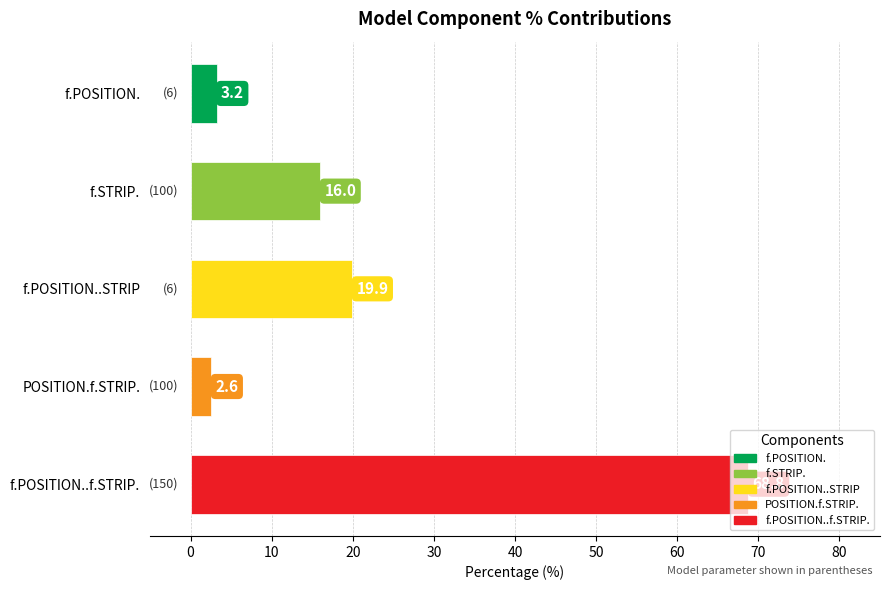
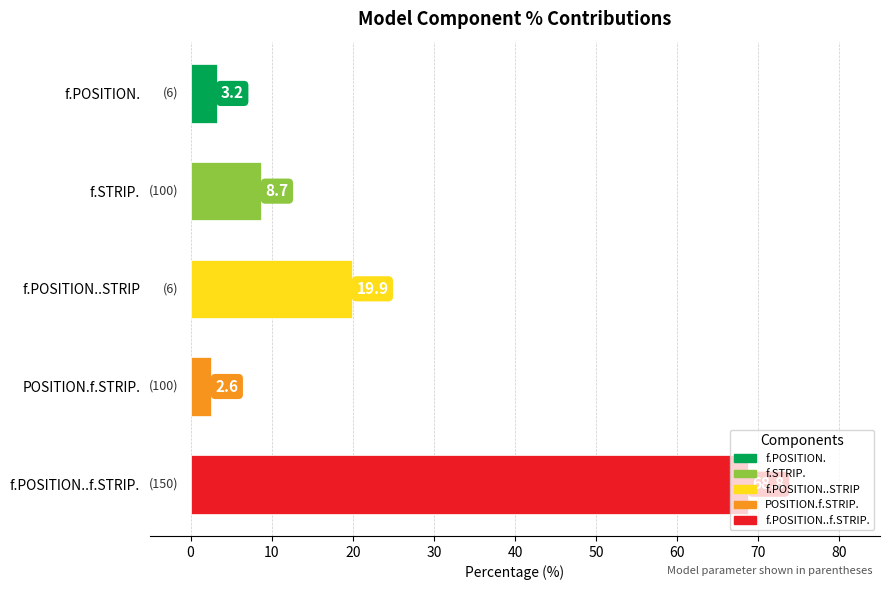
  {
-   "f.STRIP.": 16.0
+   "f.STRIP.": 8.7
  }
